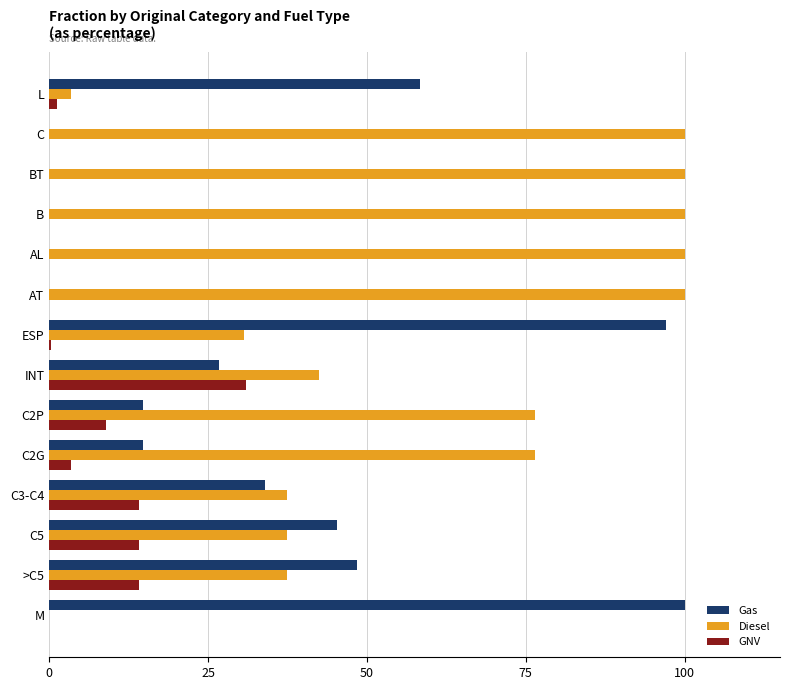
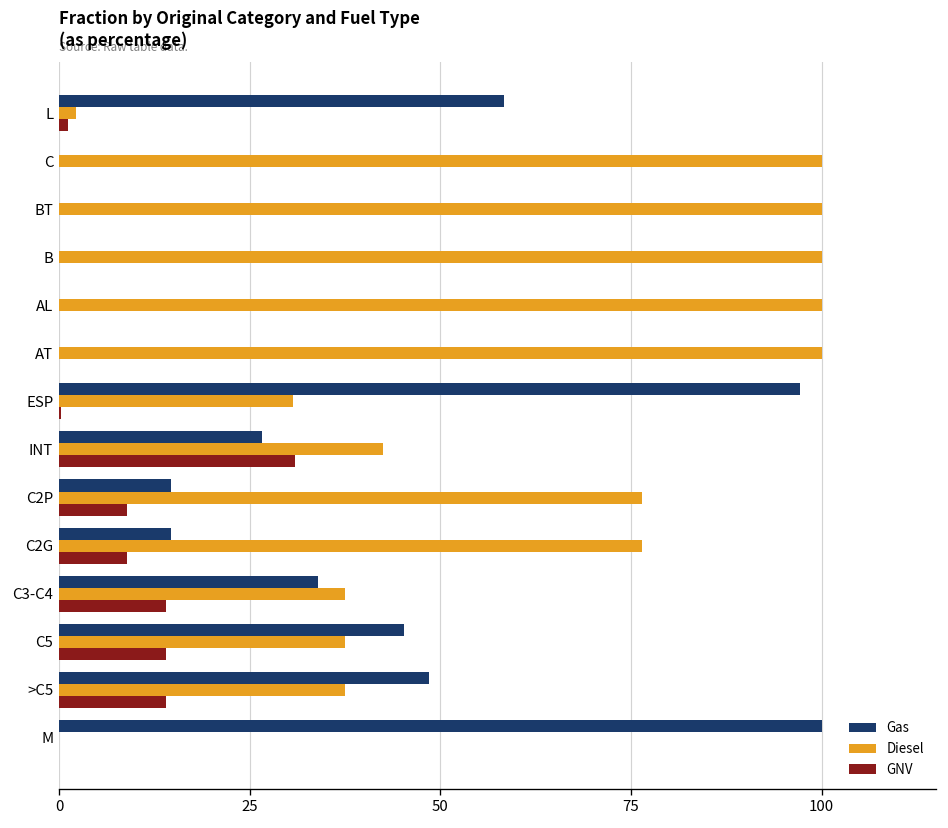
  {
    "Gas": {
      "L": 58,
      "C": 0,
      "BT": 0,
      "B": 0,
      "AL": 0,
      "AT": 0,
      "ESP": 97,
      "INT": 27,
      "C2P": 15,
      "C2G": 15,
      "C3-C4": 34,
      "C5": 45,
      ">C5": 48,
      "M": 100
    },
    "Diesel": {
-     "L": 3,
+     "L": 2,
      "C": 100,
      "BT": 100,
      "B": 100,
      "AL": 100,
      "AT": 100,
      "ESP": 31,
      "INT": 42,
      "C2P": 76,
      "C2G": 76,
      "C3-C4": 37,
      "C5": 37,
      ">C5": 37,
      "M": 0
    },
    "GNV": {
      "L": 1,
      "C": 0,
      "BT": 0,
      "B": 0,
      "AL": 0,
      "AT": 0,
      "INT": 31,
      "C2P": 9,
-     "C2G": 3,
+     "C2G": 9,
      "C3-C4": 14,
      "C5": 14,
      ">C5": 14,
      "M": 0
    }
  }
